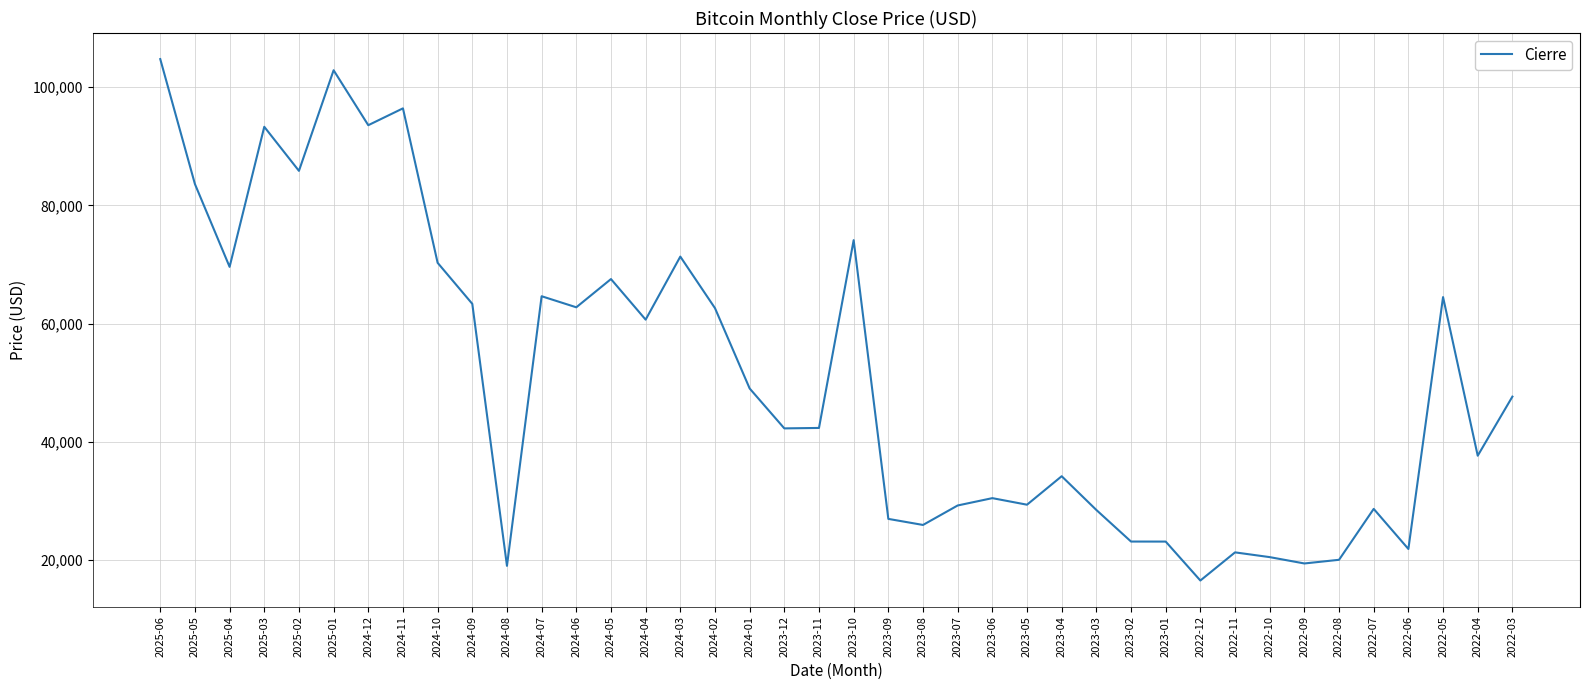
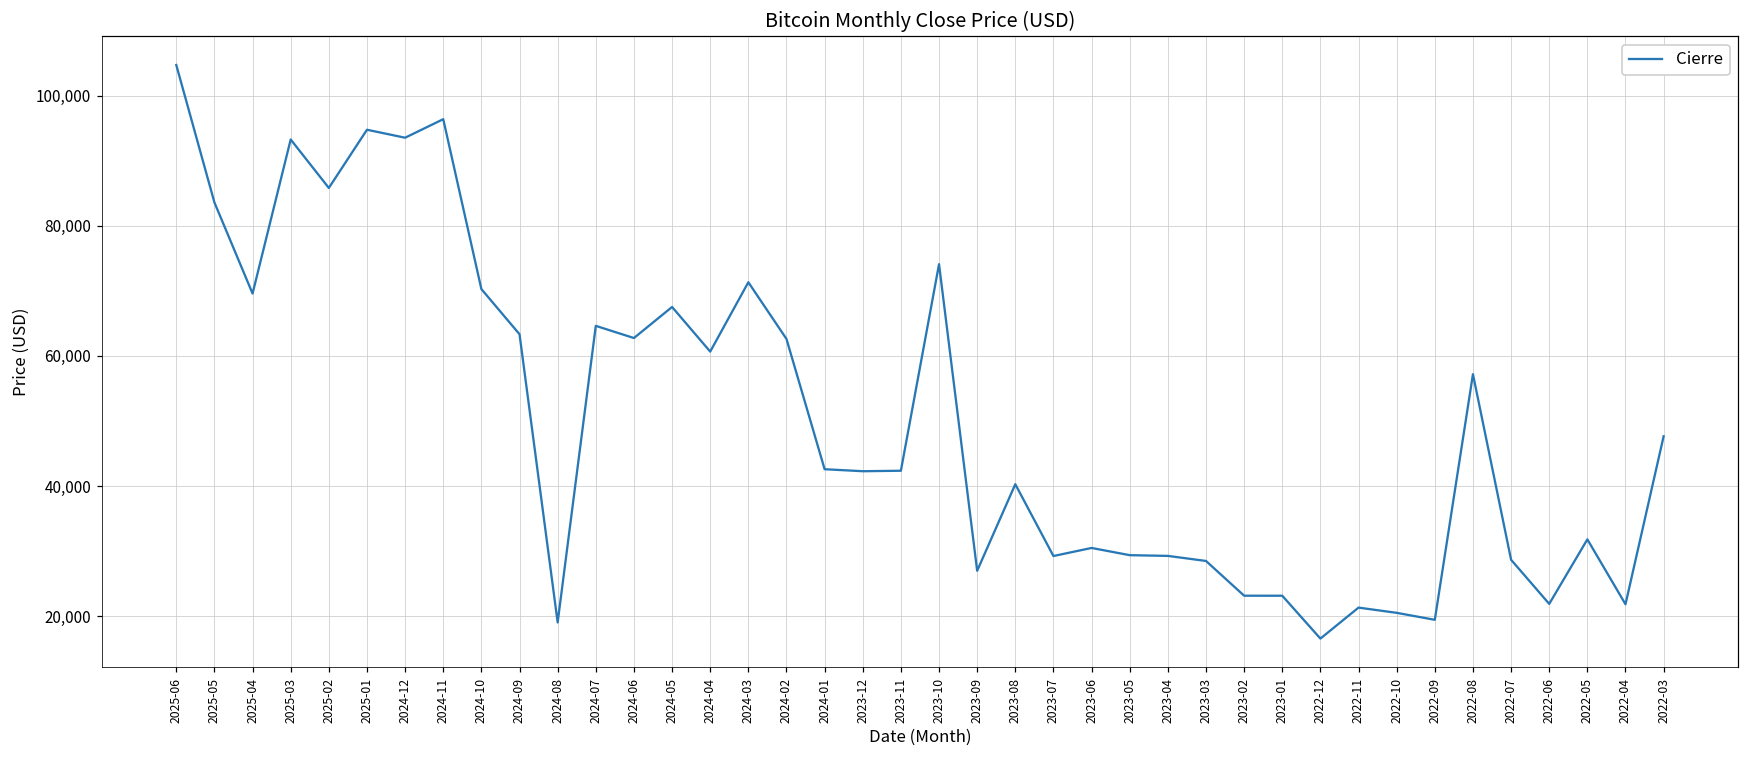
  {
    "2025-06": "105,000",
    "2025-05": "84,000",
    "2025-04": "70,000",
    "2025-03": "93,000",
    "2025-02": "86,000",
-   "2025-01": "103,000",
+   "2025-01": "95,000",
    "2024-12": "94,000",
    "2024-11": "96,000",
    "2024-10": "70,000",
    "2024-09": "63,000",
    "2024-08": "19,000",
    "2024-07": "65,000",
    "2024-06": "63,000",
    "2024-05": "68,000",
    "2024-04": "61,000",
    "2024-03": "71,000",
    "2024-02": "63,000",
-   "2024-01": "49,000",
+   "2024-01": "43,000",
    "2023-12": "42,000",
    "2023-11": "42,000",
    "2023-10": "74,000",
    "2023-09": "27,000",
-   "2023-08": "26,000",
+   "2023-08": "40,000",
    "2023-07": "29,000",
    "2023-06": "30,000",
    "2023-05": "29,000",
-   "2023-04": "34,000",
+   "2023-04": "29,000",
    "2023-03": "28,000",
    "2023-02": "23,000",
    "2023-01": "23,000",
    "2022-12": "17,000",
    "2022-11": "21,000",
    "2022-10": "20,000",
    "2022-09": "19,000",
-   "2022-08": "20,000",
+   "2022-08": "57,000",
    "2022-07": "29,000",
    "2022-06": "22,000",
-   "2022-05": "64,000",
-   "2022-04": "38,000",
+   "2022-05": "32,000",
+   "2022-04": "22,000",
    "2022-03": "48,000"
  }
